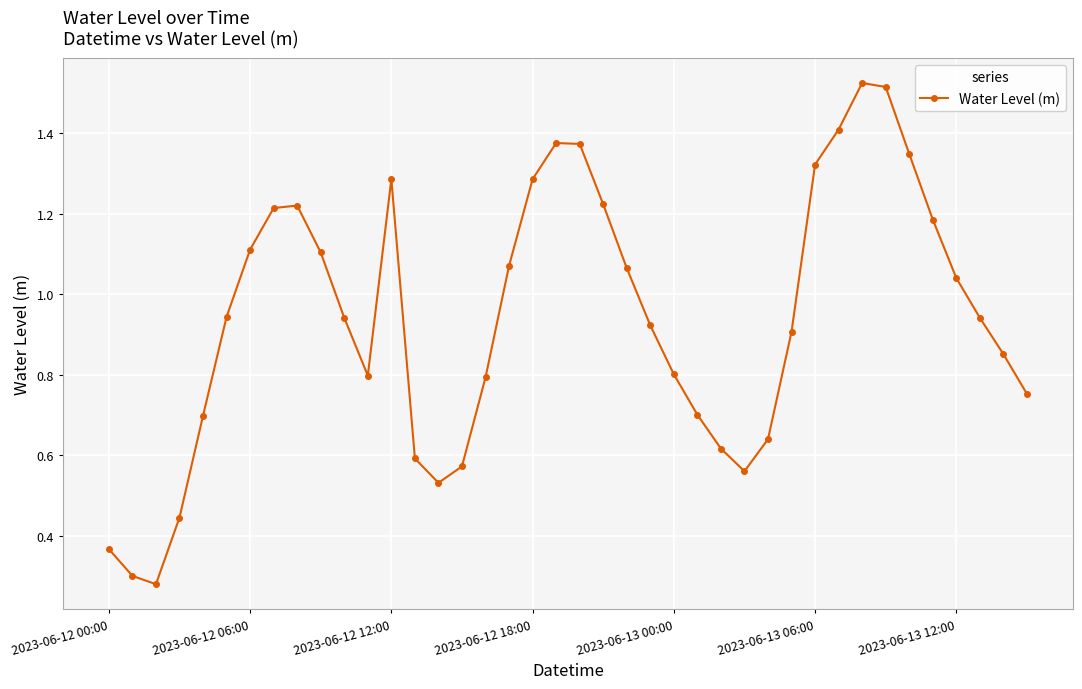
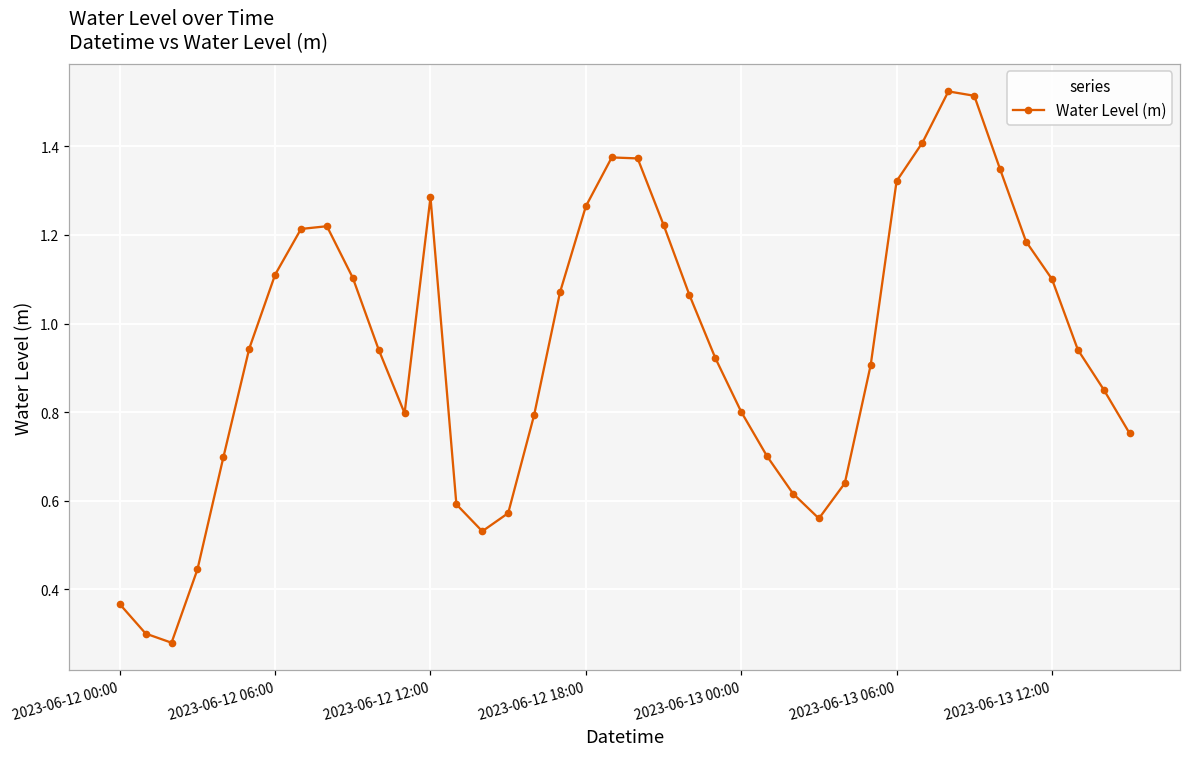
  {
    "2023-06-12 00:00": 0.37,
    "2023-06-12 06:00": 1.11,
    "2023-06-12 12:00": 1.29,
-   "2023-06-12 18:00": 1.29,
+   "2023-06-12 18:00": 1.26,
    "2023-06-13 00:00": 0.80,
    "2023-06-13 06:00": 1.32,
-   "2023-06-13 12:00": 1.04
+   "2023-06-13 12:00": 1.10
  }
